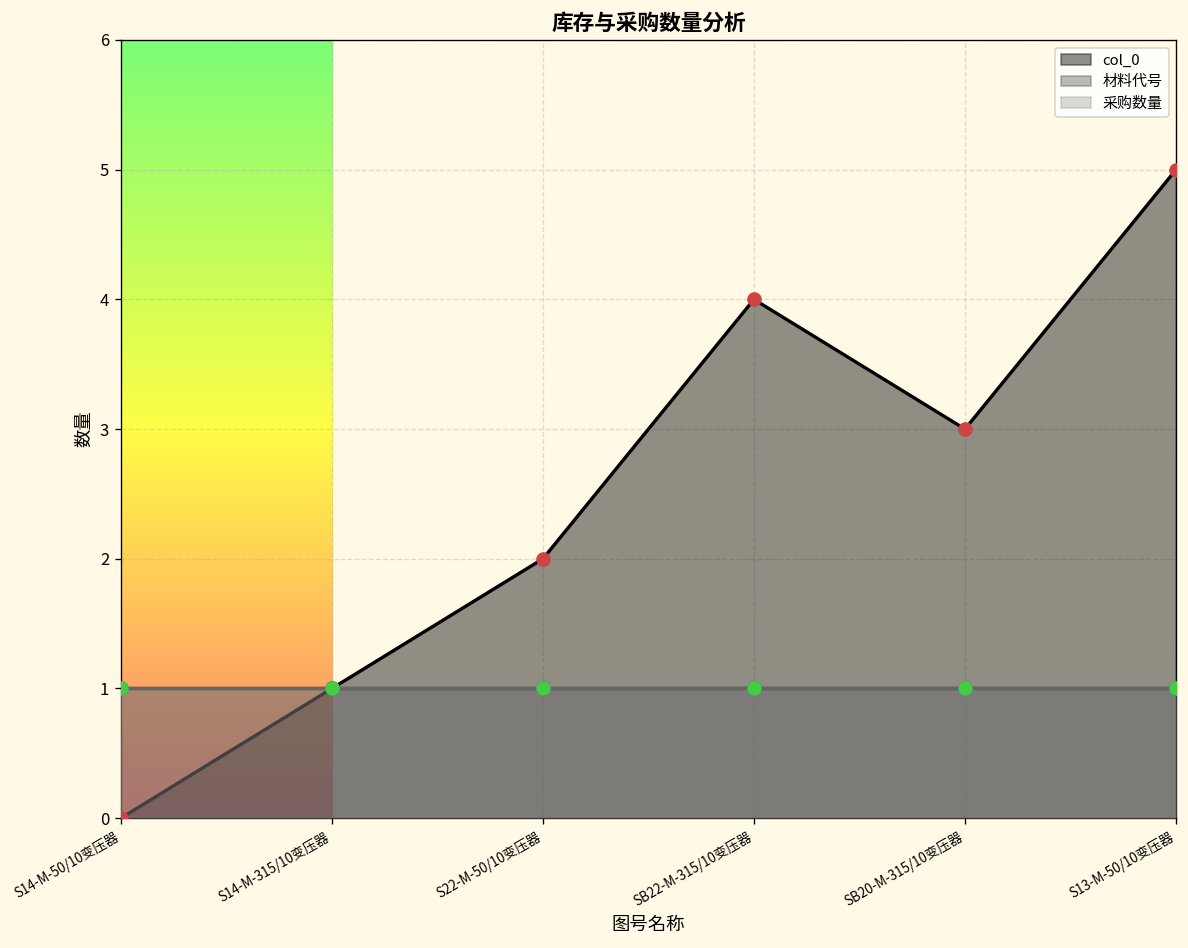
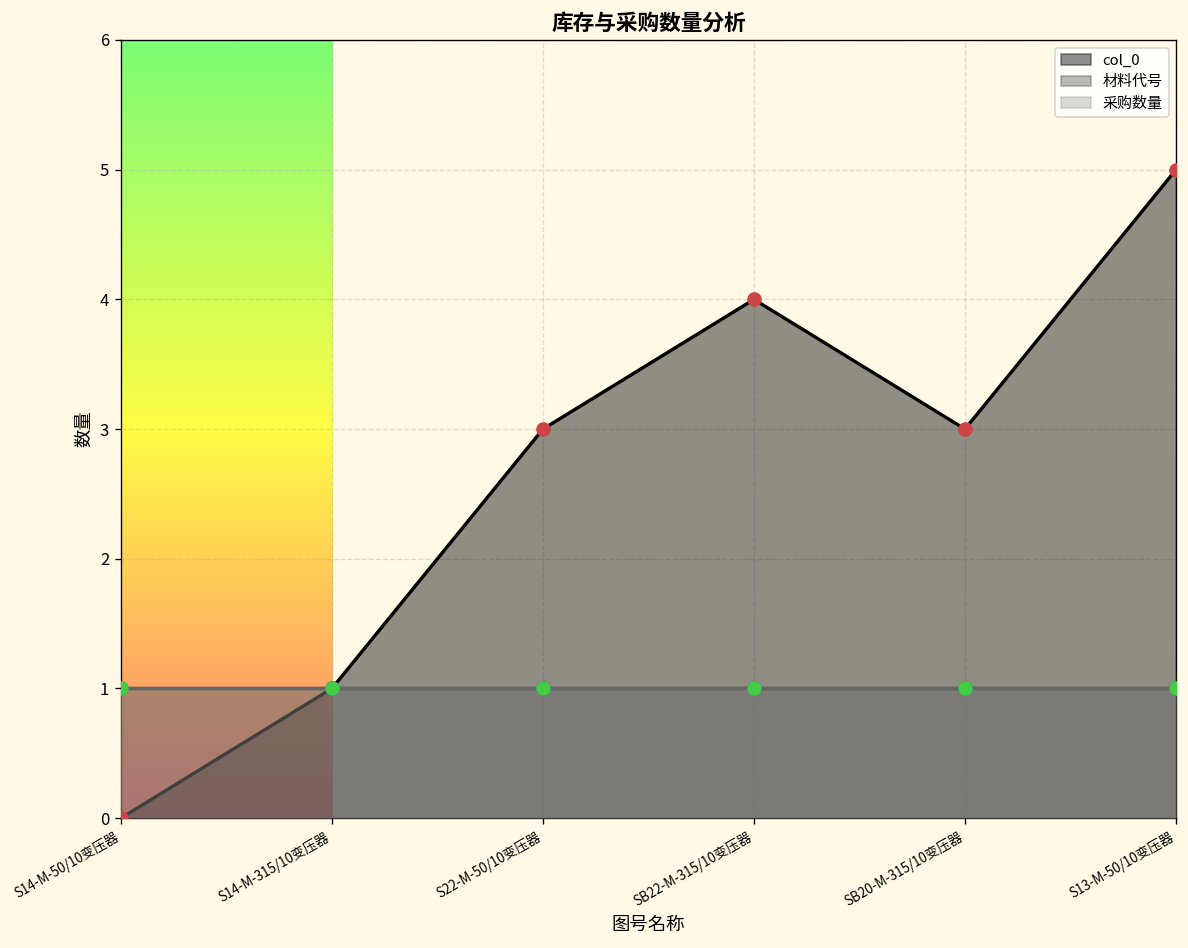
  {
    "col_0": {
      "S14-M-50/10变压器": 0,
-     "S22-M-50/10变压器": 2,
+     "S22-M-50/10变压器": 3,
      "SB22-M-315/10变压器": 4,
      "SB20-M-315/10变压器": 3,
      "S13-M-50/10变压器": 5
    },
    "采购数量": {
      "S14-M-50/10变压器": 1,
      "S22-M-50/10变压器": 1,
      "SB22-M-315/10变压器": 1,
      "SB20-M-315/10变压器": 1,
      "S13-M-50/10变压器": 1
    }
  }
